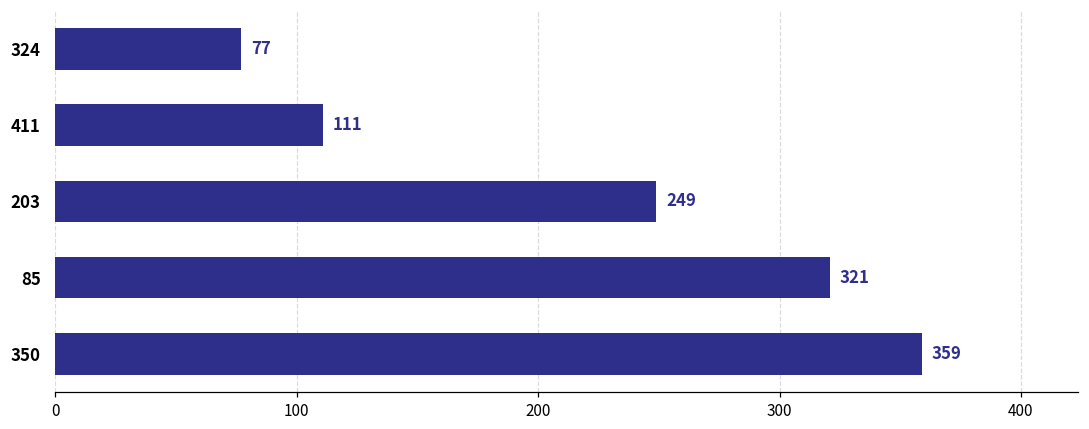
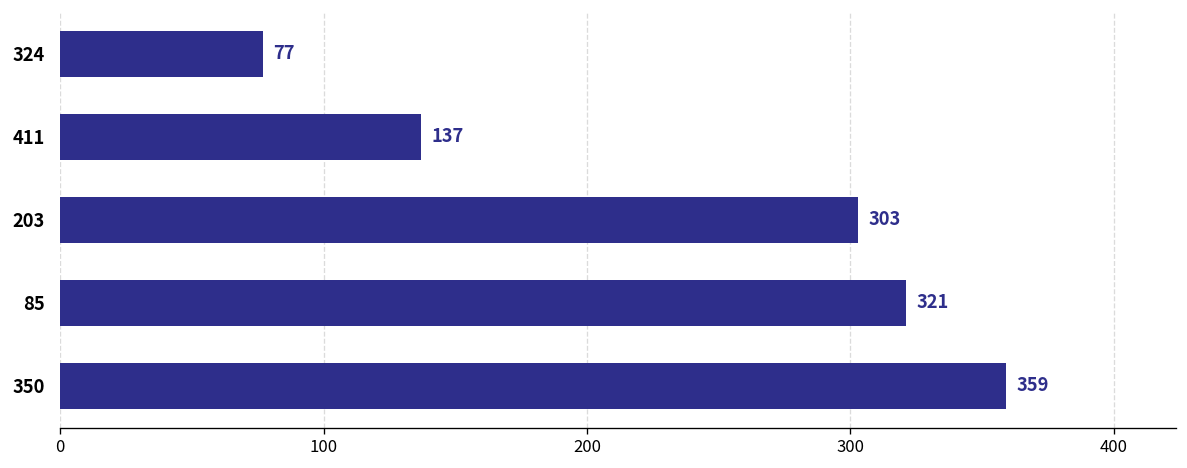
  {
    "324": 77,
-   "411": 111,
-   "203": 249,
+   "411": 137,
+   "203": 303,
    "85": 321,
    "350": 359
  }
